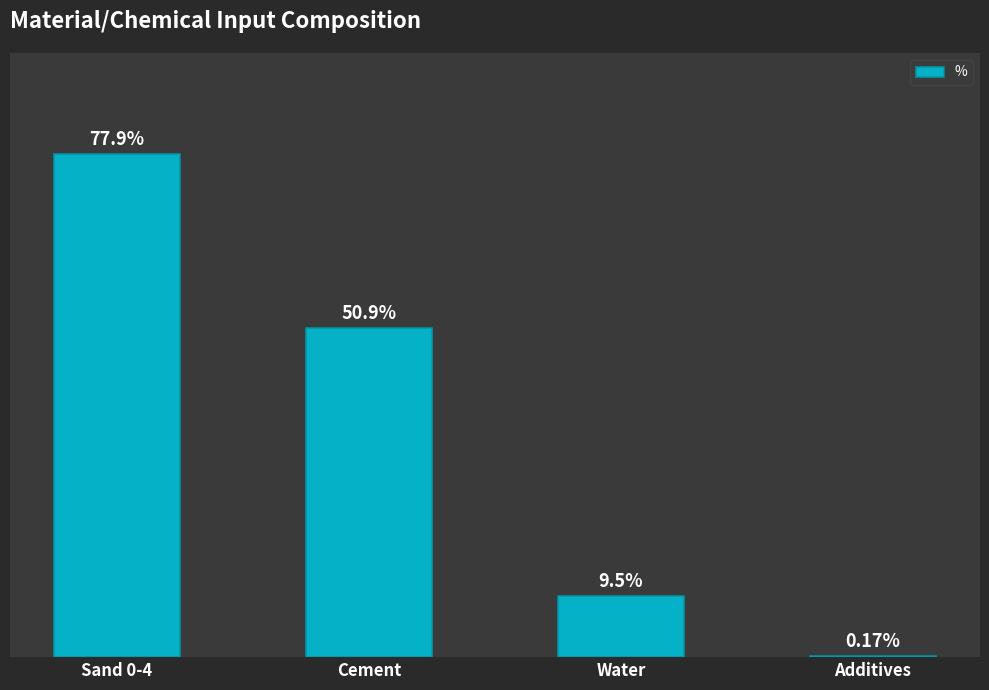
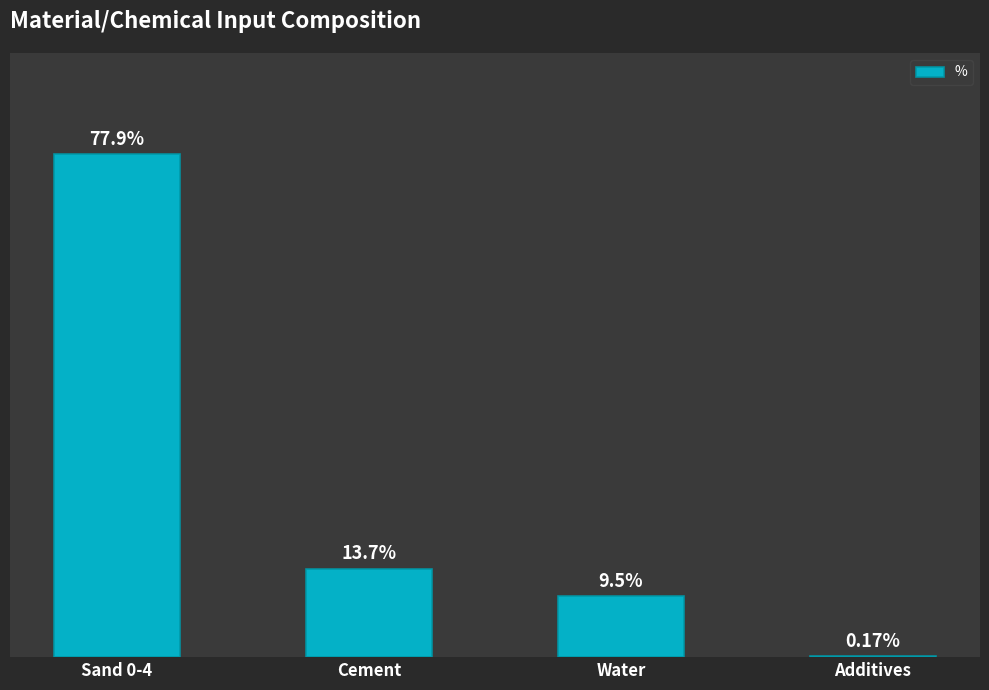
  {
    "Sand 0-4": "77.9%",
-   "Cement": "50.9%",
+   "Cement": "13.7%",
    "Water": "9.5%",
    "Additives": "0.17%"
  }
